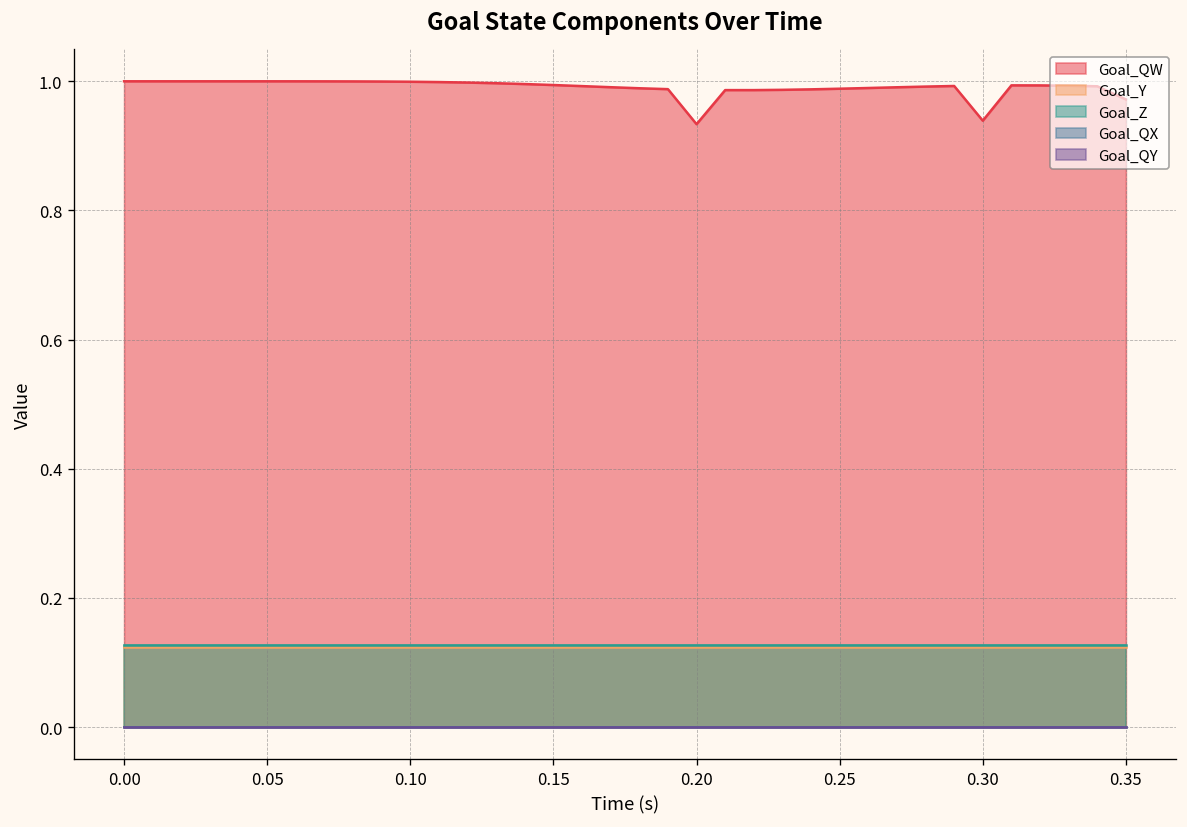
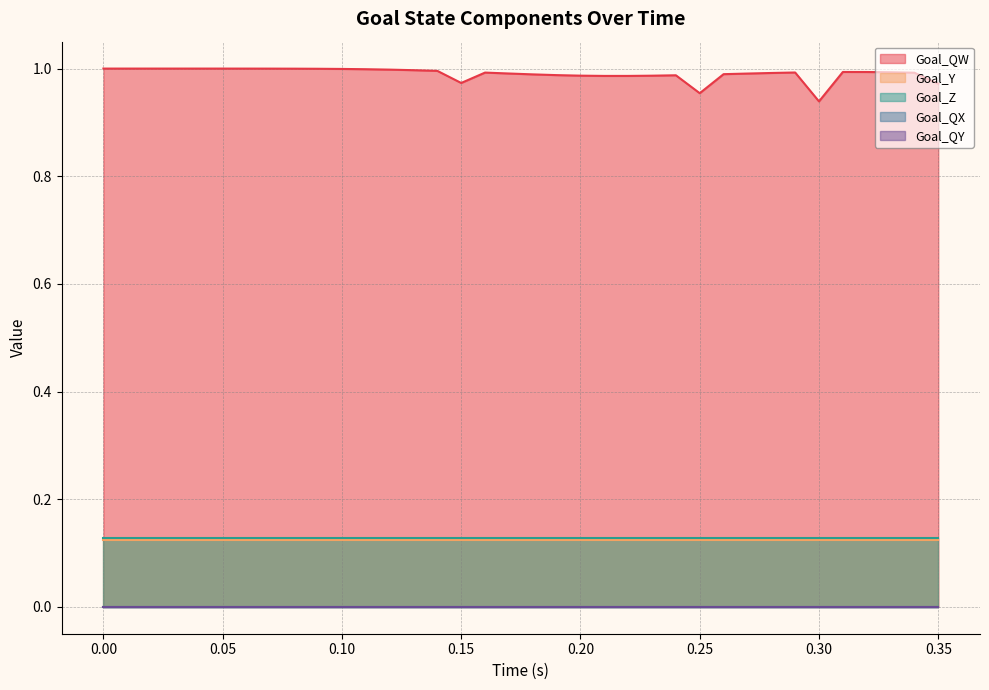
  {
    "Goal_QW": {
      "0.00": 1.00,
      "0.05": 1.00,
      "0.10": 1.00,
-     "0.15": 0.99,
-     "0.20": 0.93,
-     "0.25": 0.99,
+     "0.15": 0.97,
+     "0.20": 0.99,
+     "0.25": 0.95,
      "0.30": 0.94
    },
    "Goal_QY": {
      "0.00": 0.00,
      "0.05": 0.00,
      "0.10": 0.00,
      "0.15": 0.00,
      "0.20": 0.00,
      "0.25": 0.00,
      "0.30": 0.00,
      "0.35": 0.00
    }
  }
